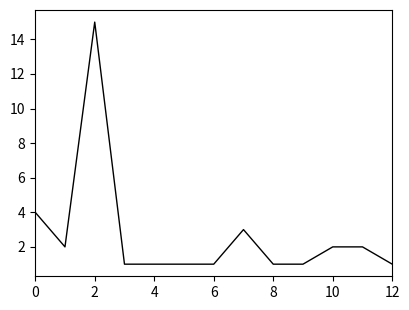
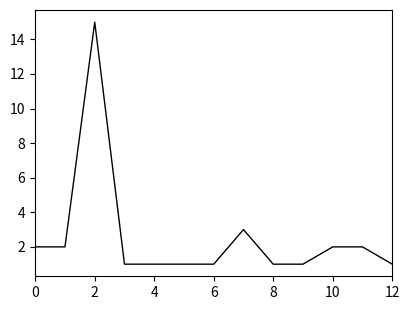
  {
-   "0": 4,
+   "0": 2,
    "2": 15,
    "4": 1,
    "6": 1,
    "8": 1,
    "10": 2,
    "12": 1
  }
